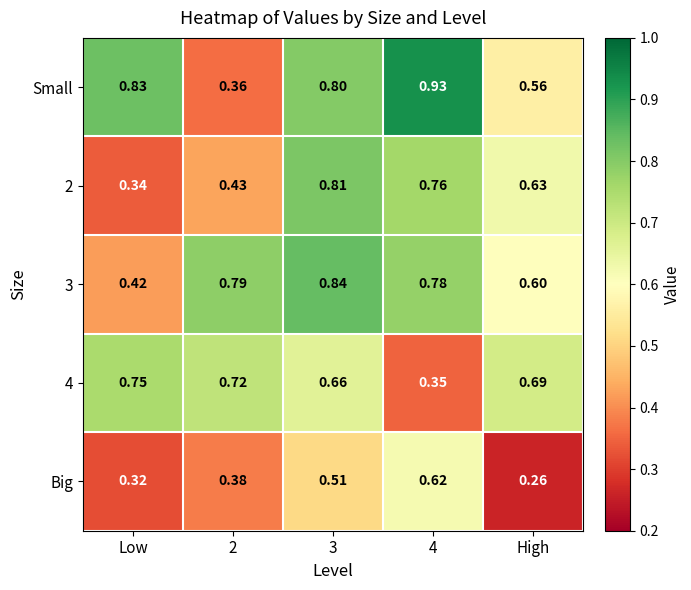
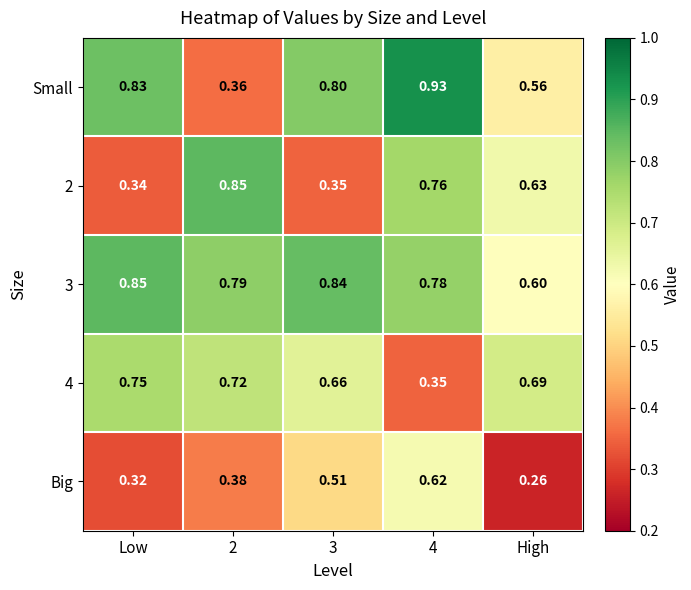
  {
    "Small": {
      "Low": 0.83,
      "2": 0.36,
      "3": 0.80,
      "4": 0.93,
      "High": 0.56
    },
    "2": {
      "Low": 0.34,
-     "2": 0.43,
-     "3": 0.81,
+     "2": 0.85,
+     "3": 0.35,
      "4": 0.76,
      "High": 0.63
    },
    "3": {
-     "Low": 0.42,
+     "Low": 0.85,
      "2": 0.79,
      "3": 0.84,
      "4": 0.78,
      "High": 0.60
    },
    "4": {
      "Low": 0.75,
      "2": 0.72,
      "3": 0.66,
      "4": 0.35,
      "High": 0.69
    },
    "Big": {
      "Low": 0.32,
      "2": 0.38,
      "3": 0.51,
      "4": 0.62,
      "High": 0.26
    }
  }
